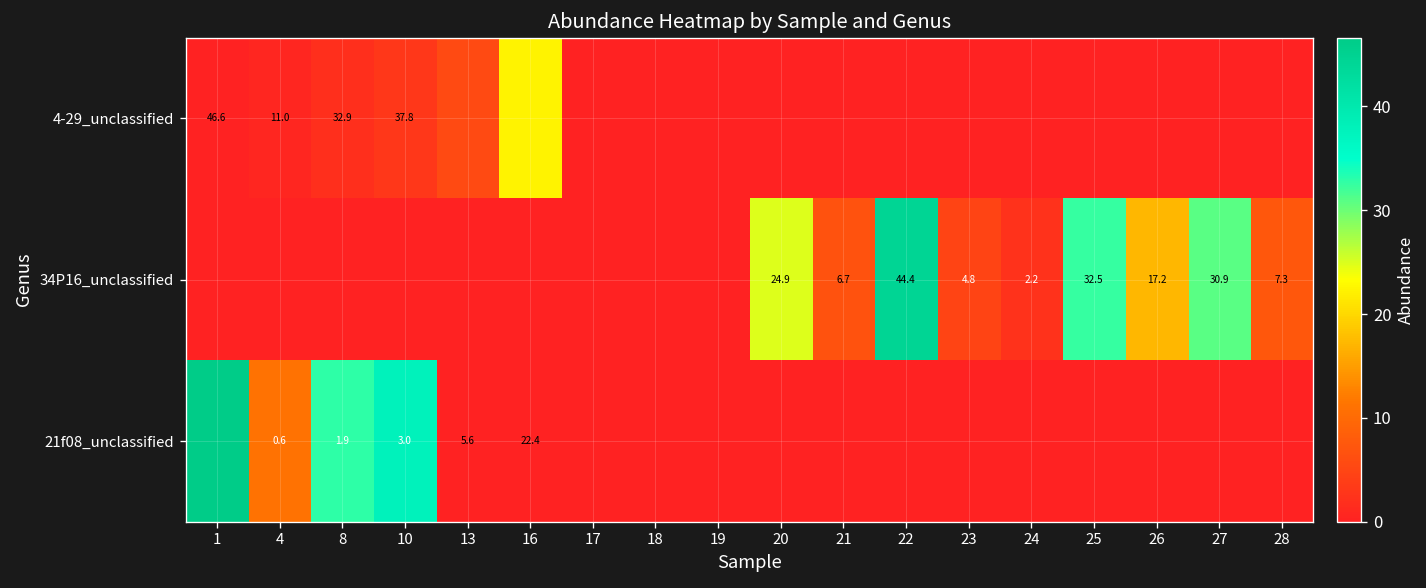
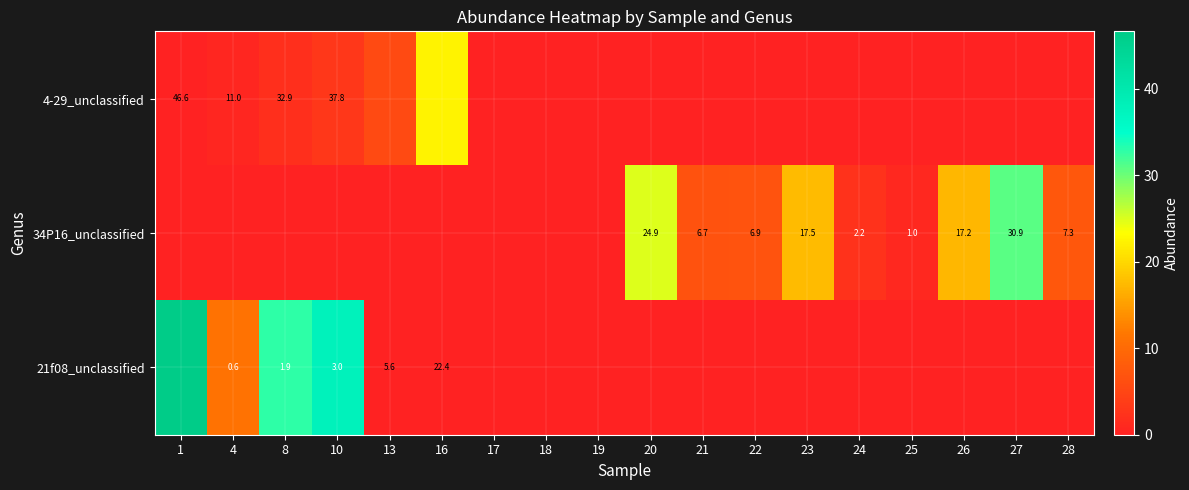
  {
    "4-29_unclassified": {
      "1": 46.6,
      "4": 11.0,
      "8": 32.9,
      "10": 37.8
    },
    "34P16_unclassified": {
      "20": 24.9,
      "21": 6.7,
-     "22": 44.4,
-     "23": 4.8,
+     "22": 6.9,
+     "23": 17.5,
      "24": 2.2,
-     "25": 32.5,
+     "25": 1.0,
      "26": 17.2,
      "27": 30.9,
      "28": 7.3
    },
    "21f08_unclassified": {
      "4": 0.6,
      "8": 1.9,
      "10": 3.0,
      "13": 5.6,
      "16": 22.4
    }
  }
